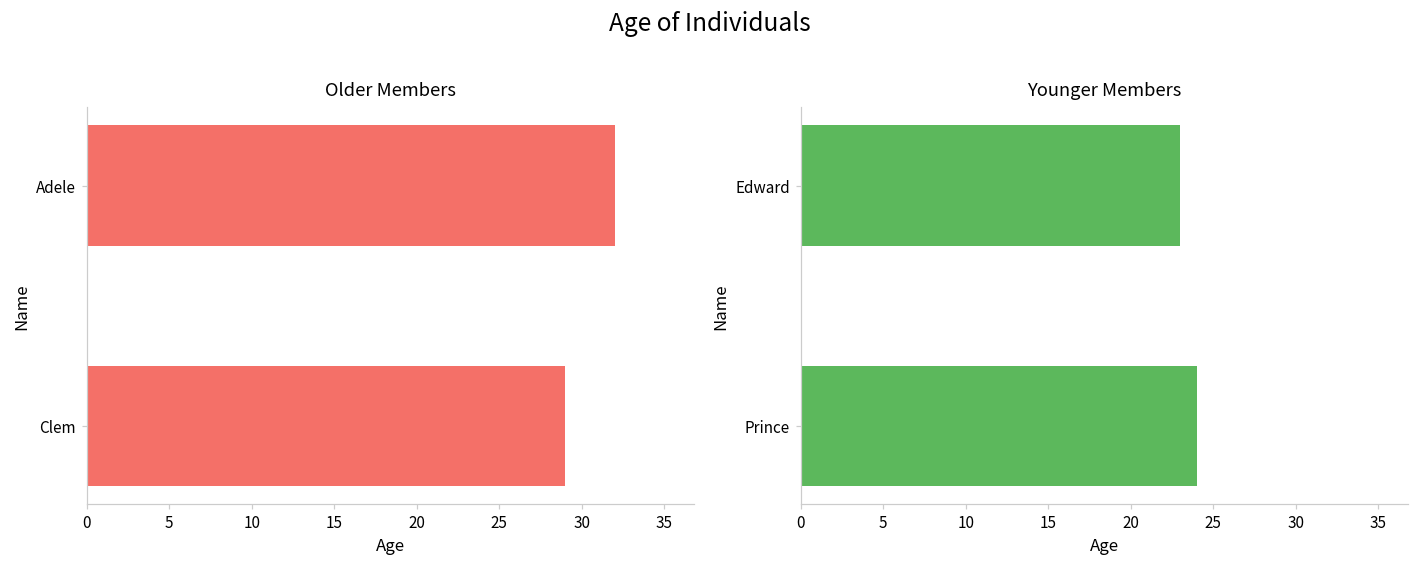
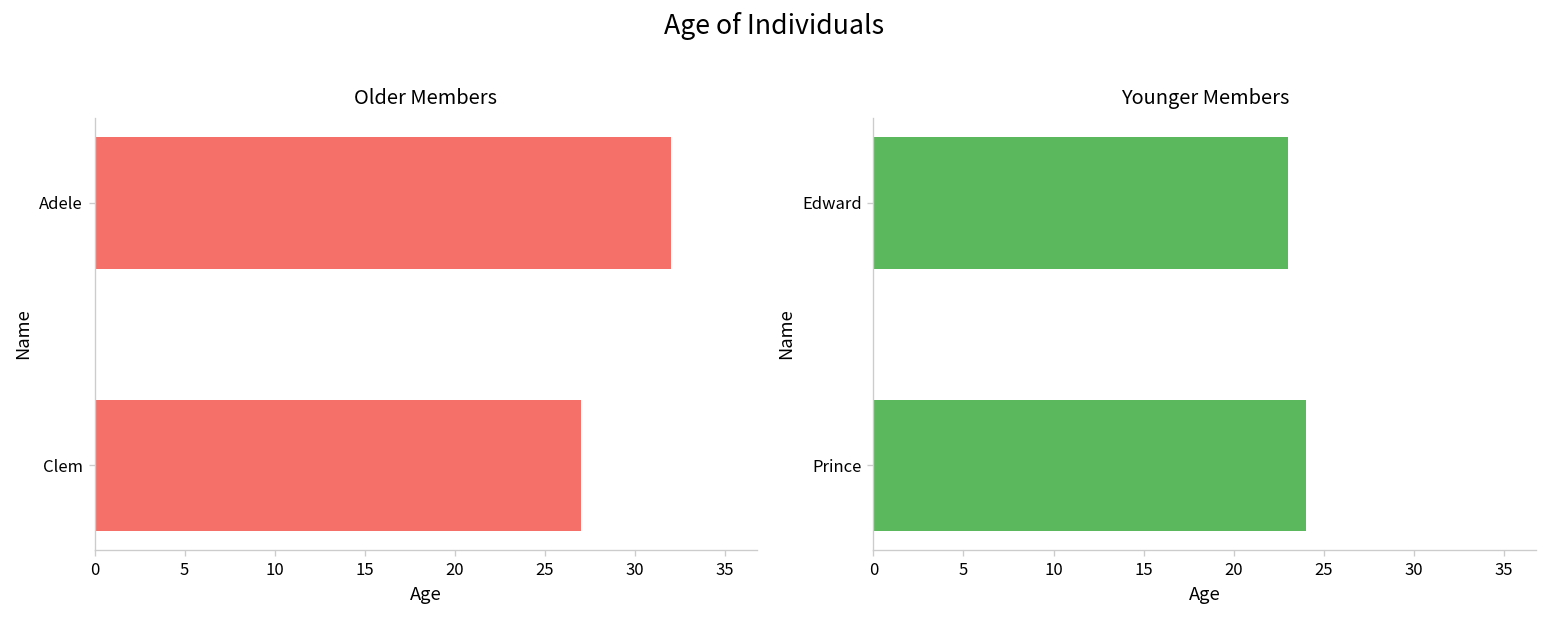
  {
    "Older Members": {
      "Adele": 32,
-     "Clem": 29
+     "Clem": 27
    },
    "Younger Members": {
      "Edward": 23.0,
      "Prince": 24.0
    }
  }
